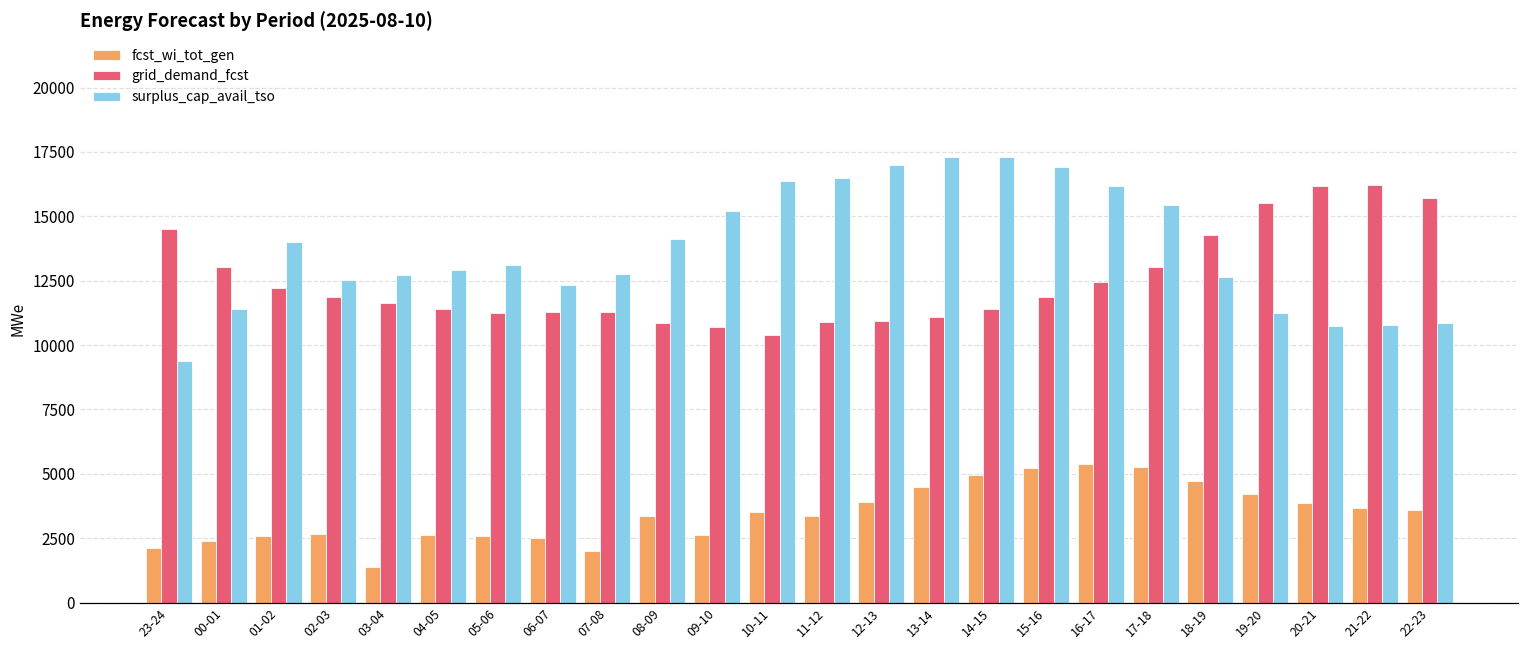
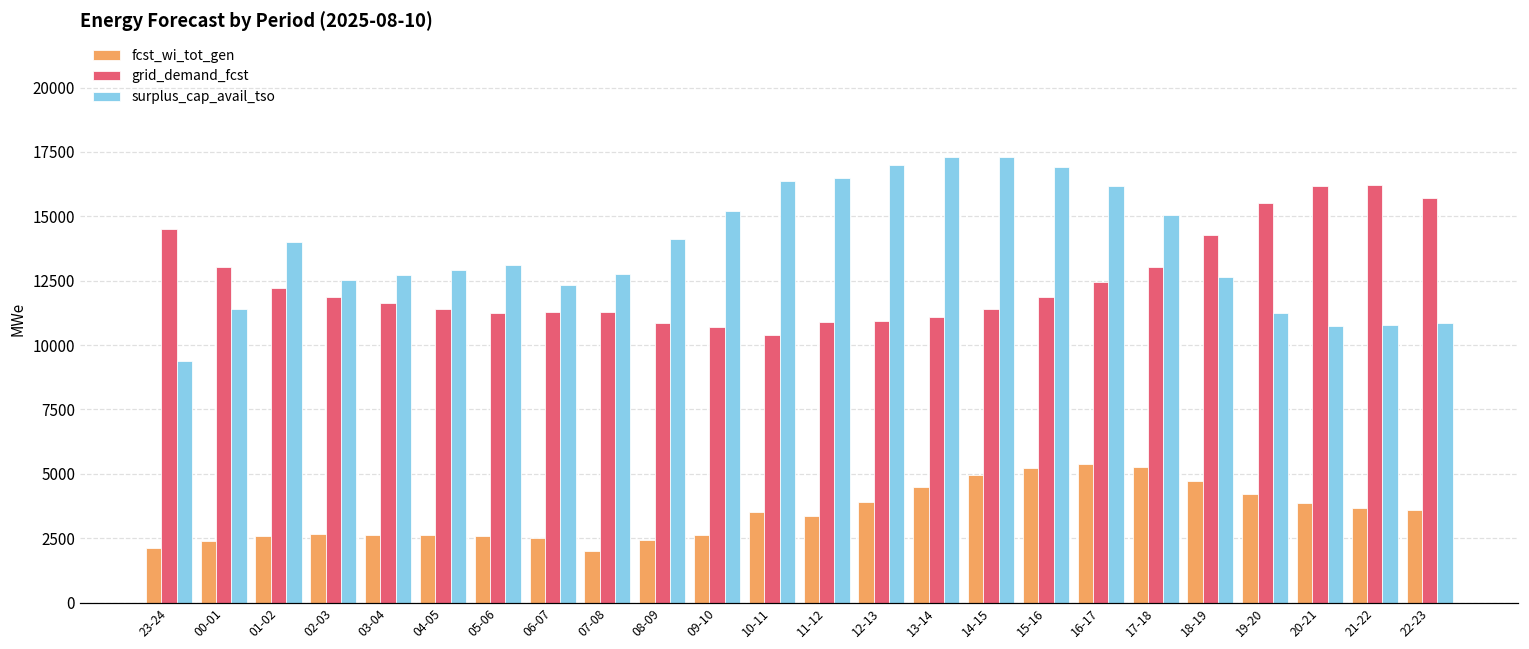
  {
    "fcst_wi_tot_gen": {
      "23-24": 2100,
      "00-01": 2400,
      "01-02": 2600,
      "02-03": 2700,
-     "03-04": 1400,
+     "03-04": 2600,
      "04-05": 2600,
      "05-06": 2600,
      "06-07": 2500,
      "07-08": 2000,
-     "08-09": 3400,
+     "08-09": 2400,
      "09-10": 2600,
      "10-11": 3500,
      "11-12": 3400,
      "12-13": 3900,
      "13-14": 4500,
      "14-15": 5000,
      "15-16": 5200,
      "16-17": 5400,
      "17-18": 5300,
      "18-19": 4700,
      "19-20": 4200,
      "20-21": 3800,
      "21-22": 3700,
      "22-23": 3600
    },
    "grid_demand_fcst": {
      "23-24": 14500,
      "00-01": 13000,
      "01-02": 12200,
      "02-03": 11900,
      "03-04": 11600,
      "04-05": 11400,
      "05-06": 11200,
      "06-07": 11300,
      "07-08": 11300,
      "08-09": 10900,
      "09-10": 10700,
      "10-11": 10400,
      "11-12": 10900,
      "12-13": 10900,
      "13-14": 11100,
      "14-15": 11400,
      "15-16": 11800,
      "16-17": 12500,
      "17-18": 13000,
      "18-19": 14300,
      "19-20": 15500,
      "20-21": 16200,
      "21-22": 16200,
      "22-23": 15700
    },
    "surplus_cap_avail_tso": {
      "23-24": 9400,
      "00-01": 11400,
      "01-02": 14000,
      "02-03": 12500,
      "03-04": 12700,
      "04-05": 12900,
      "05-06": 13100,
      "06-07": 12300,
      "07-08": 12700,
      "08-09": 14100,
      "09-10": 15200,
      "10-11": 16400,
      "11-12": 16500,
      "12-13": 17000,
      "13-14": 17300,
      "14-15": 17300,
      "15-16": 16900,
      "16-17": 16200,
-     "17-18": 15500,
+     "17-18": 15000,
      "18-19": 12600,
      "19-20": 11200,
      "20-21": 10700,
      "21-22": 10800,
      "22-23": 10900
    }
  }
